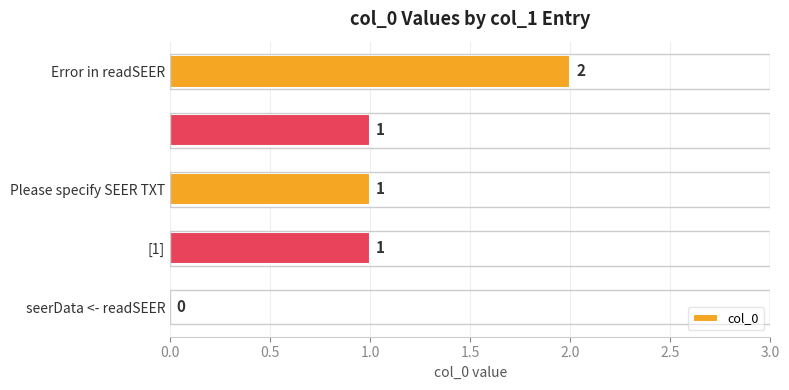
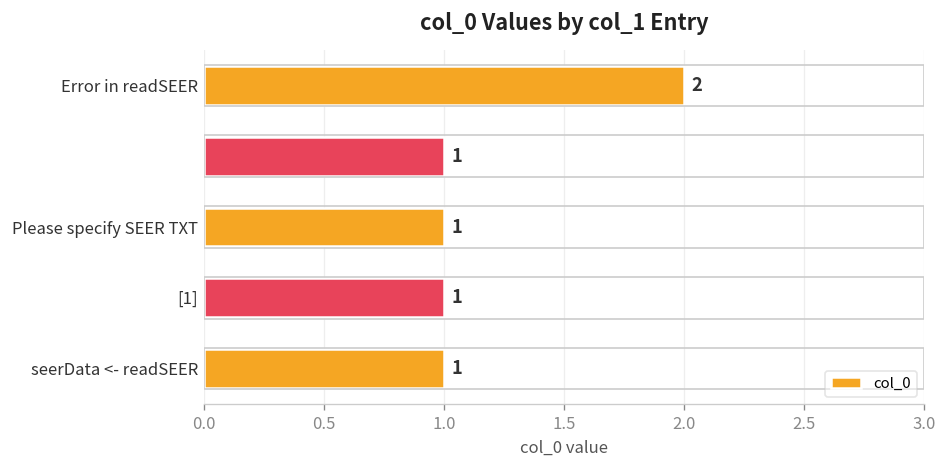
  {
    "Error in readSEER": 2,
    "Please specify SEER TXT": 1,
    "[1]": 1,
-   "seerData <- readSEER": 0
+   "seerData <- readSEER": 1
  }
